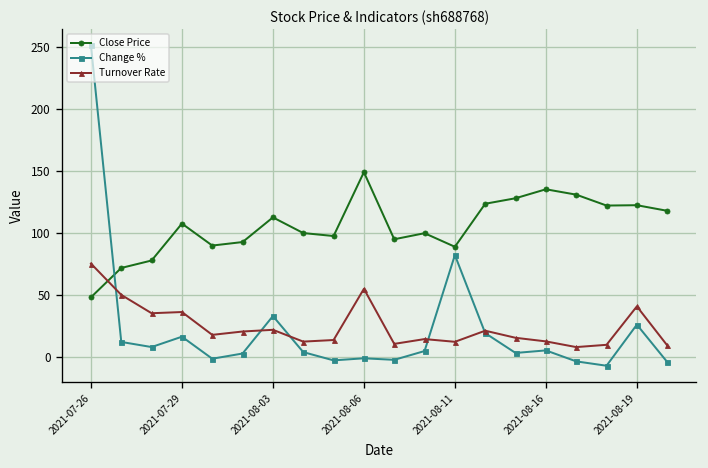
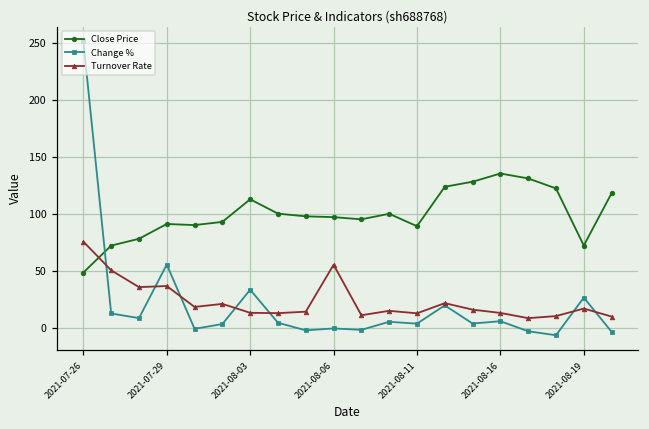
  {
    "Close Price": {
      "2021-07-26": 48,
-     "2021-07-29": 108,
+     "2021-07-29": 91,
      "2021-08-03": 113,
-     "2021-08-06": 149,
+     "2021-08-06": 97,
      "2021-08-11": 89,
      "2021-08-16": 135,
-     "2021-08-19": 123
+     "2021-08-19": 72
    },
    "Change %": {
-     "2021-07-29": 17,
+     "2021-07-29": 55,
      "2021-08-03": 33,
      "2021-08-06": -1,
-     "2021-08-11": 82,
+     "2021-08-11": 3,
      "2021-08-16": 6,
      "2021-08-19": 26
    },
    "Turnover Rate": {
      "2021-07-26": 76,
      "2021-07-29": 37,
-     "2021-08-03": 22,
+     "2021-08-03": 13,
      "2021-08-06": 55,
      "2021-08-11": 13,
      "2021-08-16": 13,
-     "2021-08-19": 41
+     "2021-08-19": 17
    }
  }
